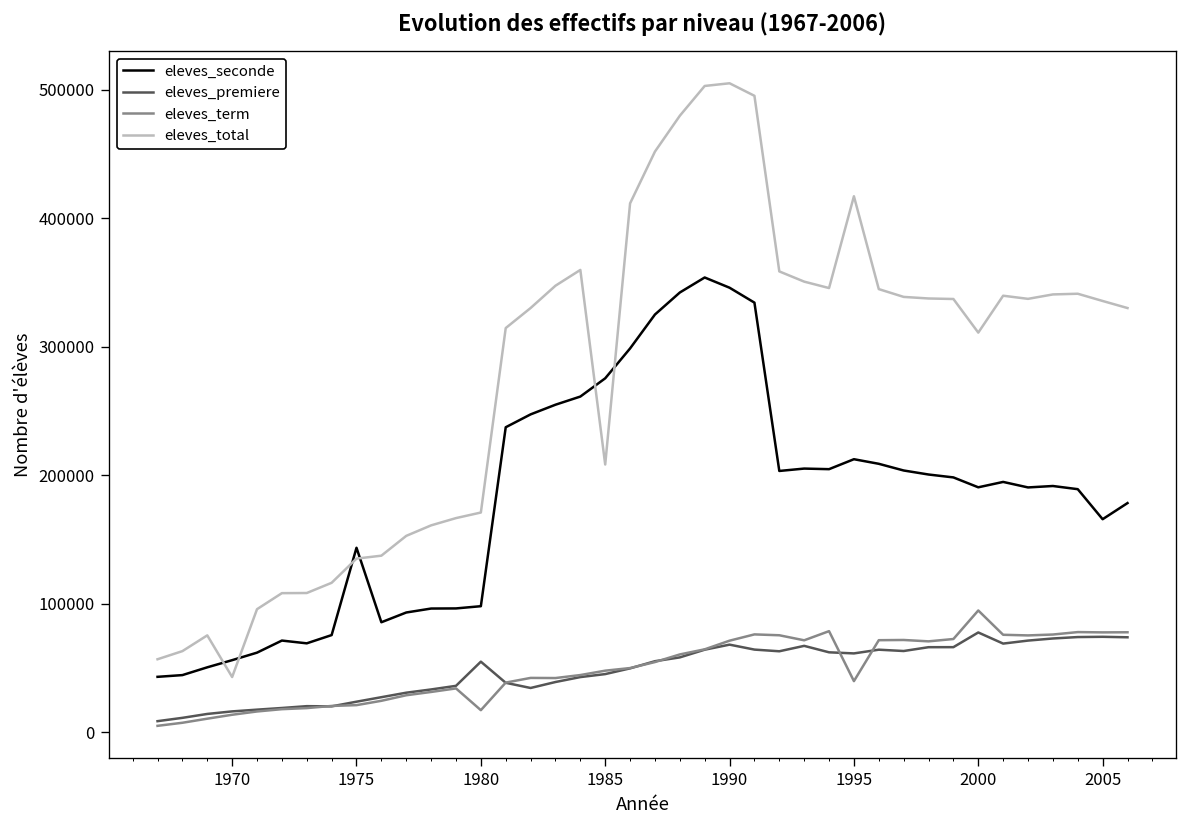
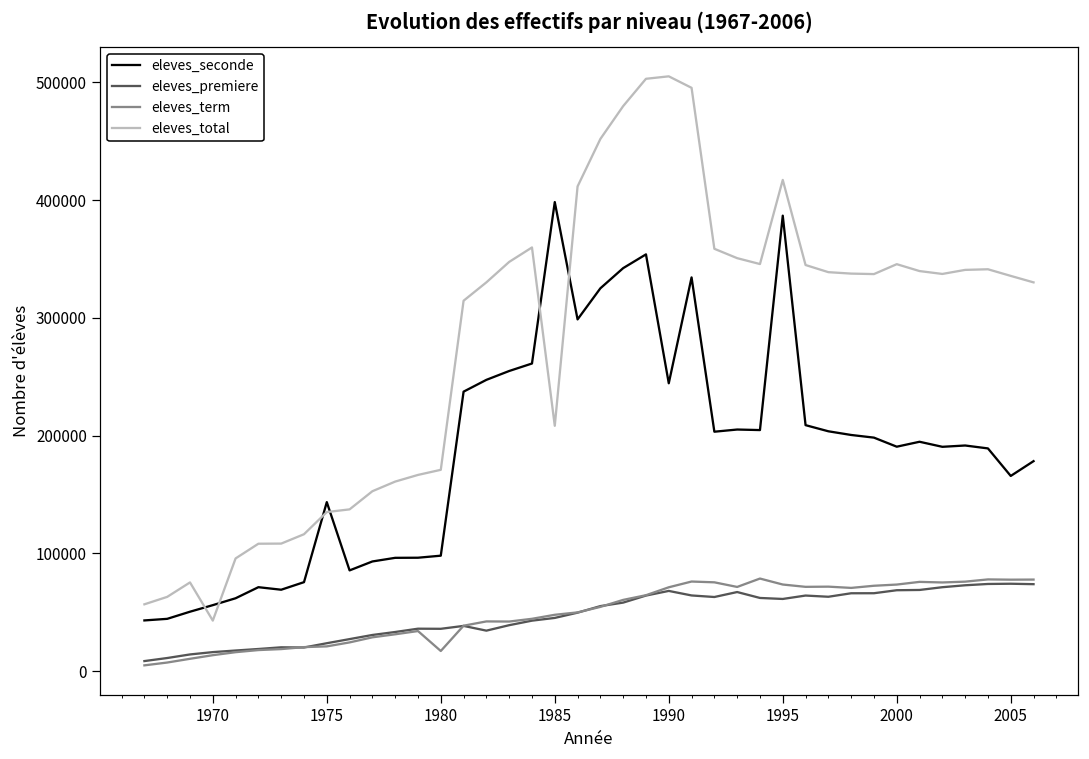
  {
    "eleves_seconde": {
      "1970": 56000,
      "1975": 144000,
      "1980": 98000,
-     "1985": 276000,
-     "1990": 346000,
-     "1995": 213000,
+     "1985": 398000,
+     "1990": 245000,
+     "1995": 387000,
      "2000": 191000,
      "2005": 166000
    },
    "eleves_premiere": {
      "1970": 16000,
      "1975": 24000,
-     "1980": 55000,
+     "1980": 36000,
      "1985": 45000,
      "1990": 68000,
      "1995": 61000,
-     "2000": 78000,
+     "2000": 69000,
      "2005": 74000
    },
    "eleves_term": {
      "1970": 14000,
      "1975": 21000,
      "1980": 17000,
      "1985": 48000,
      "1990": 71000,
-     "1995": 40000,
-     "2000": 95000,
+     "1995": 74000,
+     "2000": 74000,
      "2005": 78000
    },
    "eleves_total": {
      "1970": 43000,
      "1975": 135000,
      "1980": 171000,
      "1985": 208000,
      "1990": 505000,
      "1995": 417000,
-     "2000": 311000,
+     "2000": 346000,
      "2005": 336000
    }
  }
